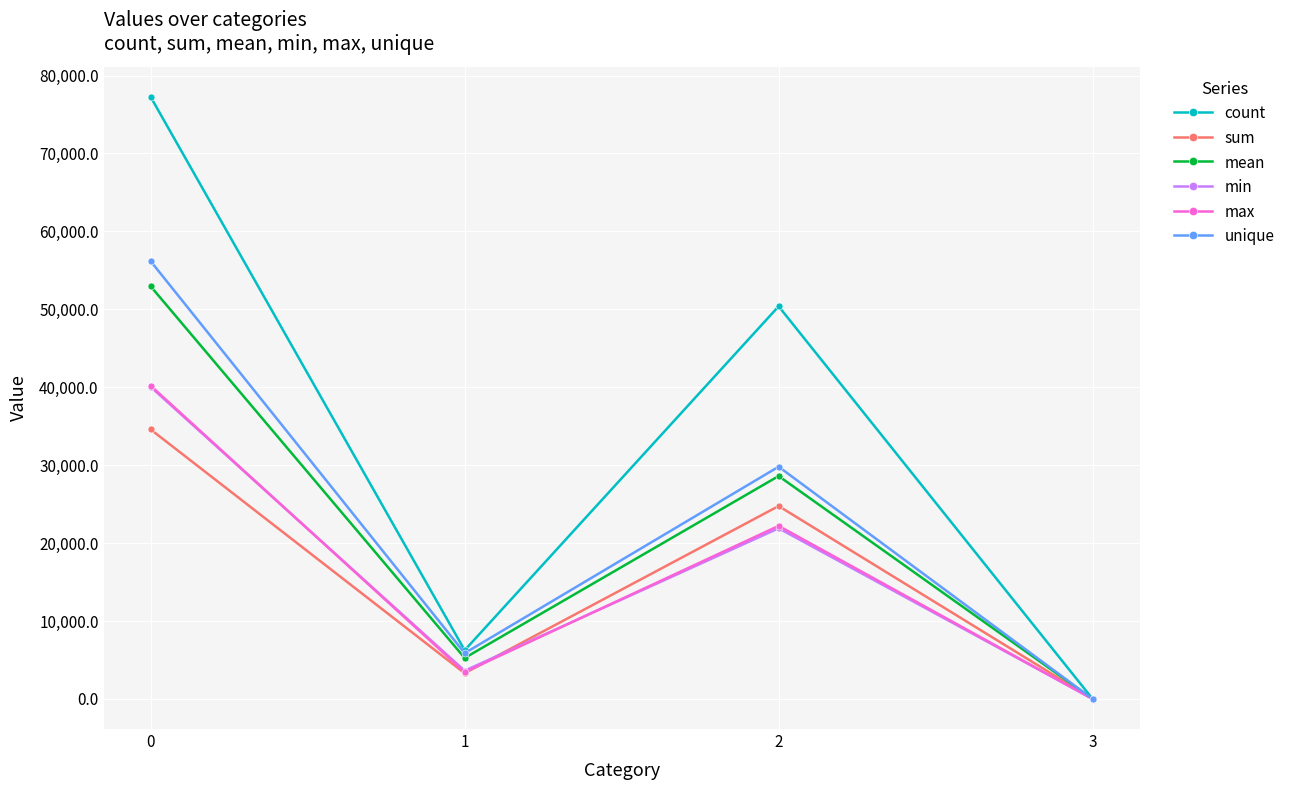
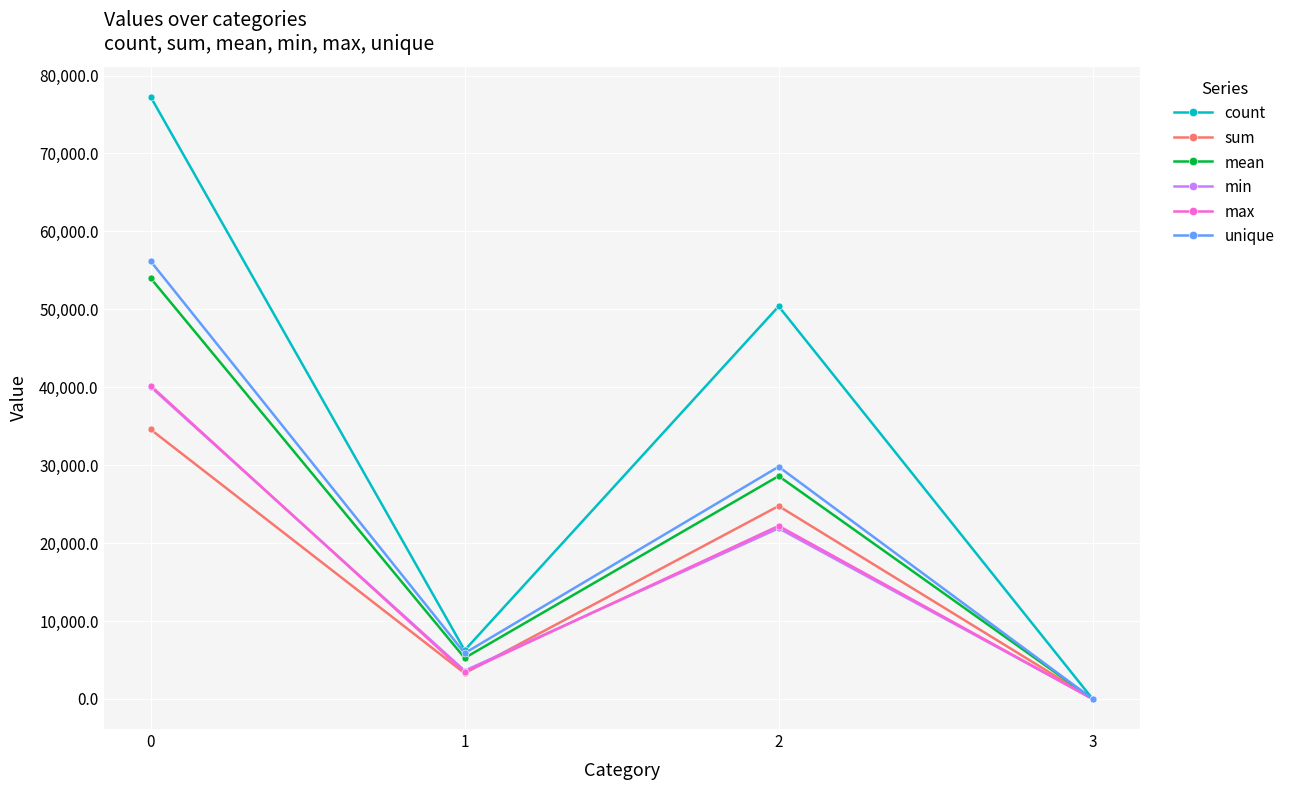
  {
    "count": {
      "0": "77,000",
      "1": "6,000",
      "2": "50,000"
    },
    "sum": {
      "0": "35,000",
      "2": "25,000"
    },
    "mean": {
-     "0": "53,000",
+     "0": "54,000",
      "1": "5,000",
      "2": "29,000"
    },
    "unique": {
      "0": "56,000",
      "1": "6,000",
      "2": "30,000"
    }
  }
